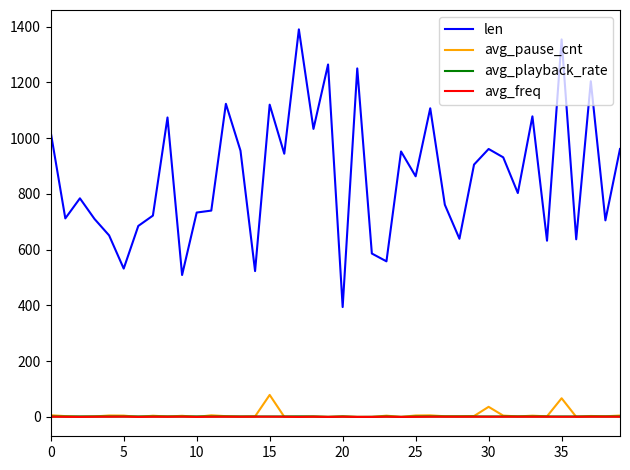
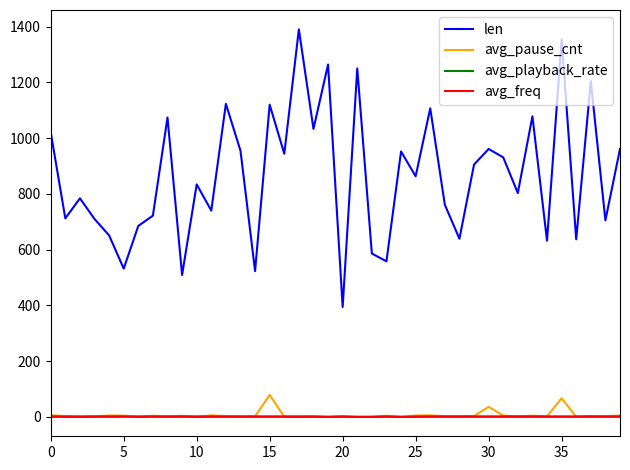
  {
    "len": {
      "0": 1020,
      "5": 530,
-     "10": 730,
+     "10": 830,
      "15": 1120,
      "20": 390,
      "25": 860,
      "30": 960
    },
    "avg_pause_cnt": {
      "15": 80,
      "30": 40,
      "35": 70
    }
  }
